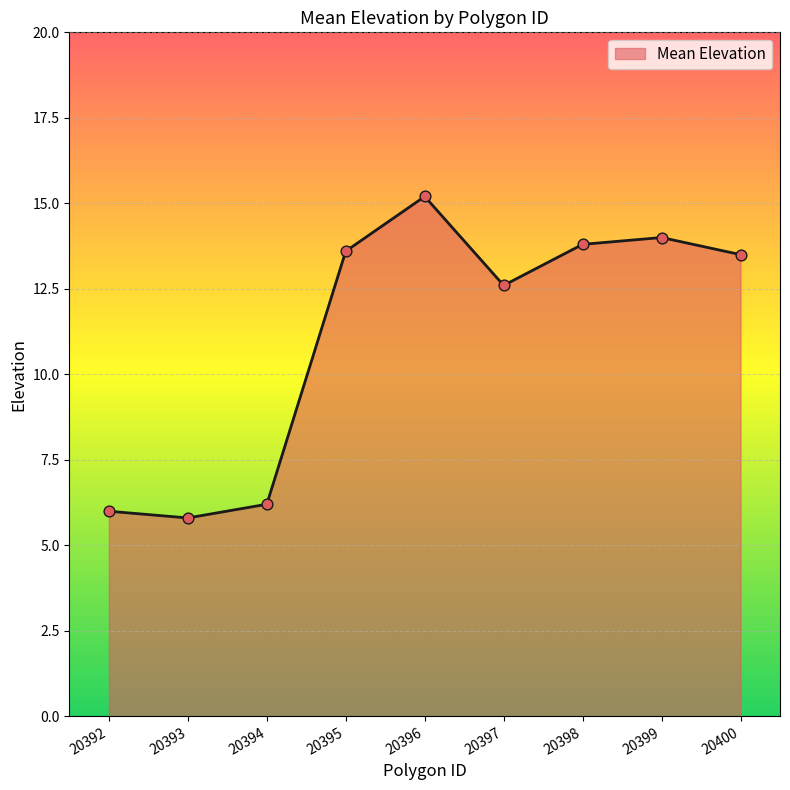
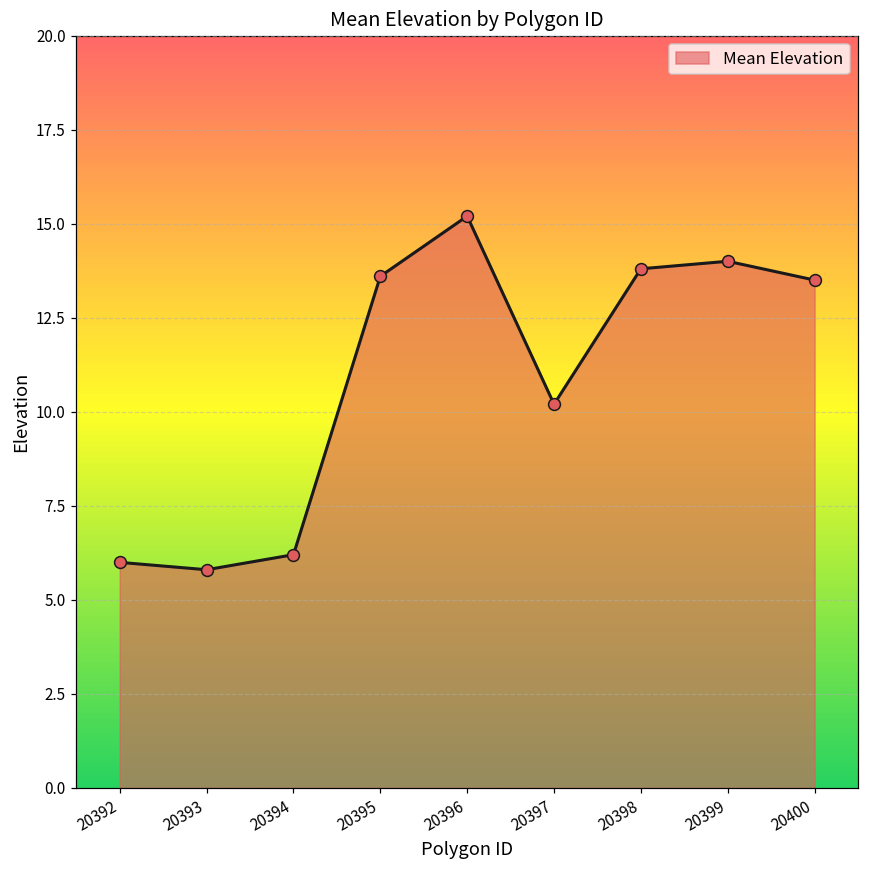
  {
    "20392": 6.0,
    "20393": 5.8,
    "20394": 6.2,
    "20395": 13.6,
    "20396": 15.2,
-   "20397": 12.6,
+   "20397": 10.2,
    "20398": 13.8,
    "20399": 14.0,
    "20400": 13.5
  }
